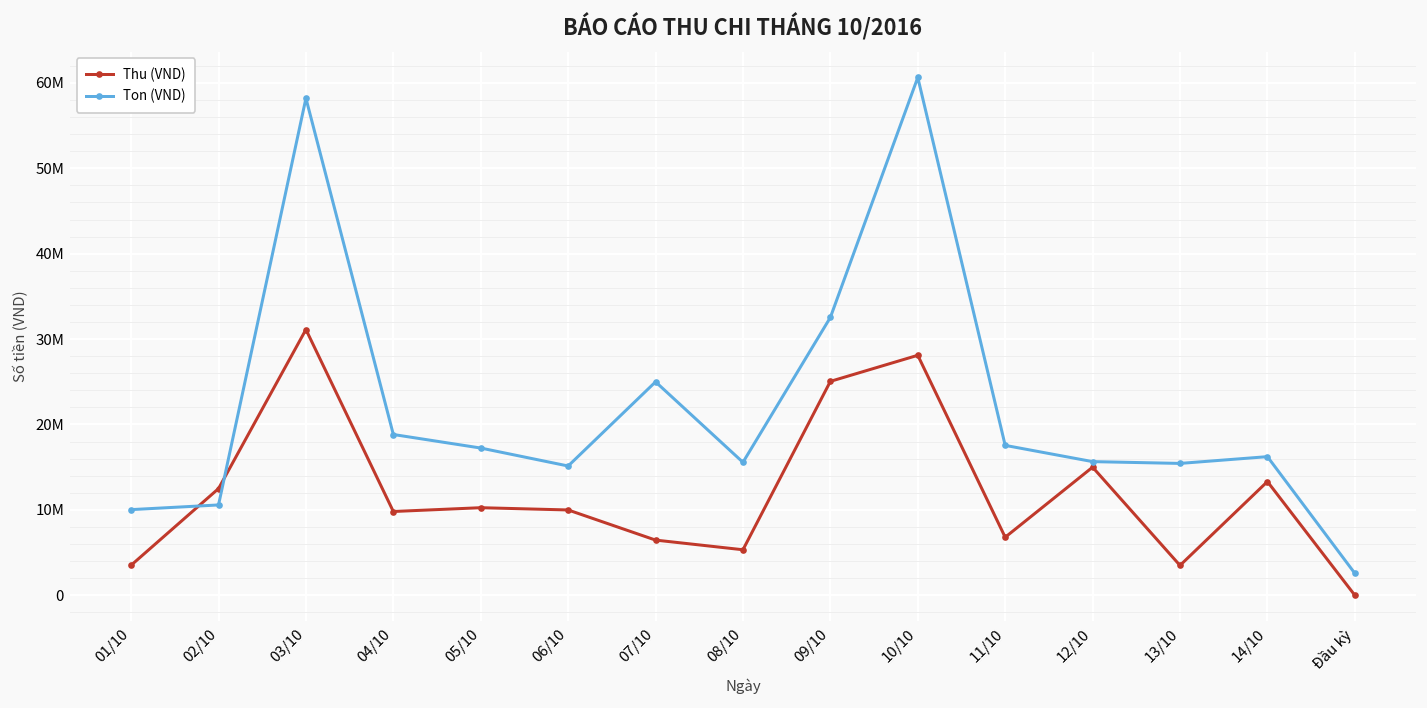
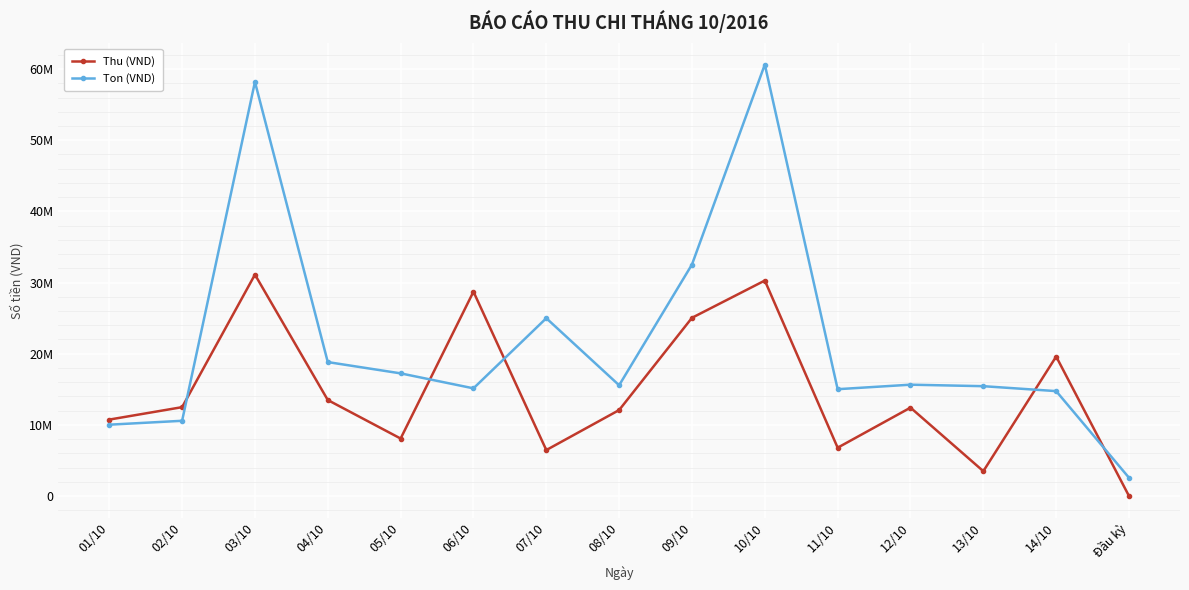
  {
    "Thu (VND)": {
-     "01/10": 4000000,
+     "01/10": 11000000,
      "02/10": 12000000,
      "03/10": 31000000,
-     "04/10": 10000000,
-     "05/10": 10000000,
-     "06/10": 10000000,
+     "04/10": 13000000,
+     "05/10": 8000000,
+     "06/10": 29000000,
      "07/10": 6000000,
-     "08/10": 5000000,
+     "08/10": 12000000,
      "09/10": 25000000,
-     "10/10": 28000000,
+     "10/10": 30000000,
      "11/10": 7000000,
-     "12/10": 15000000,
+     "12/10": 12000000,
      "13/10": 3000000,
-     "14/10": 13000000,
+     "14/10": 20000000,
      "Đầu kỳ": 0
    },
    "Ton (VND)": {
      "01/10": 10000000,
      "02/10": 11000000,
      "03/10": 58000000,
      "04/10": 19000000,
      "05/10": 17000000,
      "06/10": 15000000,
      "07/10": 25000000,
      "08/10": 16000000,
      "09/10": 33000000,
      "10/10": 61000000,
-     "11/10": 18000000,
+     "11/10": 15000000,
      "12/10": 16000000,
      "13/10": 15000000,
-     "14/10": 16000000,
+     "14/10": 15000000,
      "Đầu kỳ": 3000000
    }
  }
